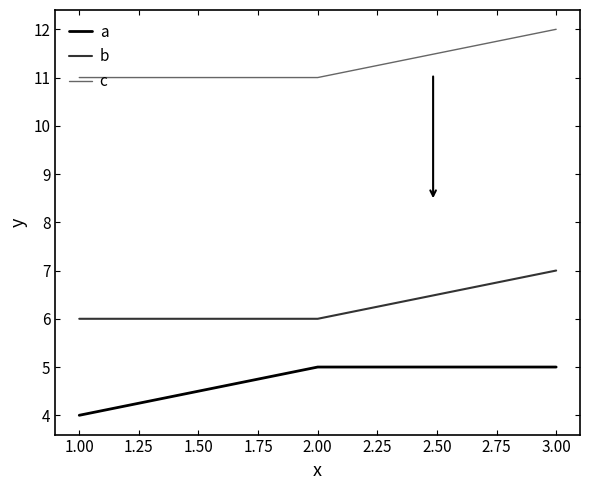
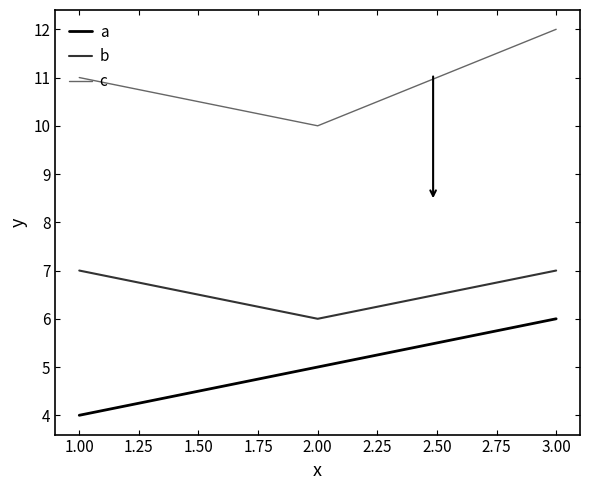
  {
    "a": {
      "1.00": 4,
      "2.00": 5,
-     "3.00": 5
+     "3.00": 6
    },
    "b": {
-     "1.00": 6,
+     "1.00": 7,
      "2.00": 6,
      "3.00": 7
    },
    "c": {
      "1.00": 11,
-     "2.00": 11,
+     "2.00": 10,
      "3.00": 12
    }
  }
